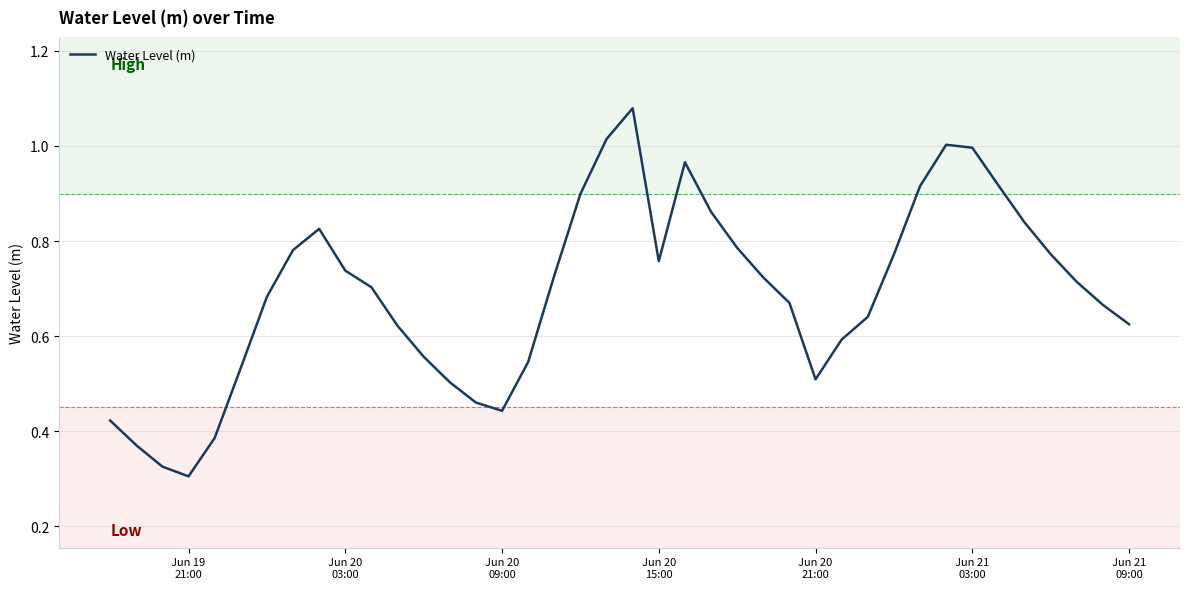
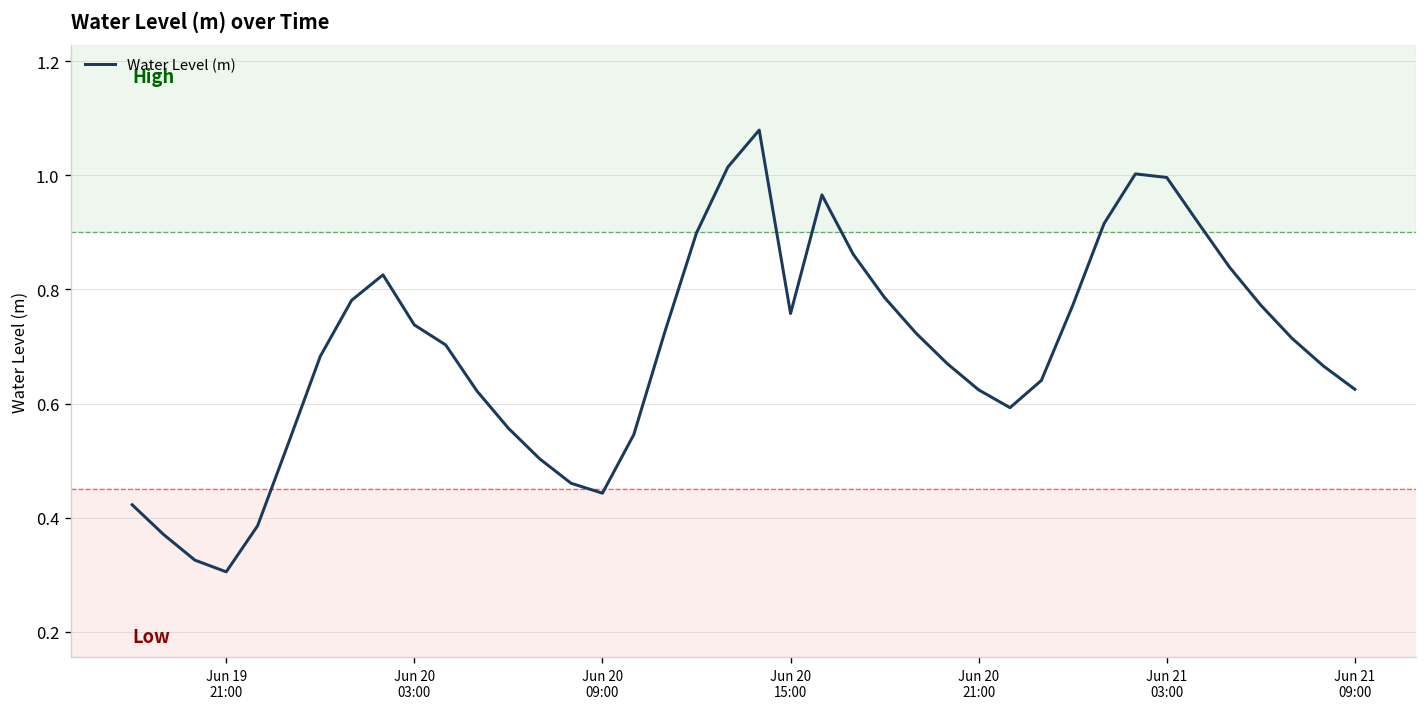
  {
    "Jun 19 21:00": 0.31,
    "Jun 20 03:00": 0.74,
    "Jun 20 09:00": 0.44,
    "Jun 20 15:00": 0.76,
-   "Jun 20 21:00": 0.51,
+   "Jun 20 21:00": 0.62,
    "Jun 21 03:00": 1.00,
    "Jun 21 09:00": 0.63
  }
